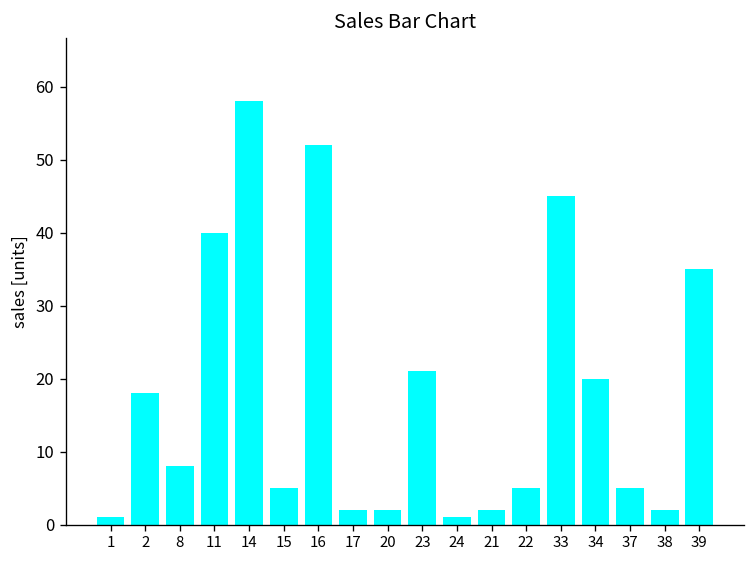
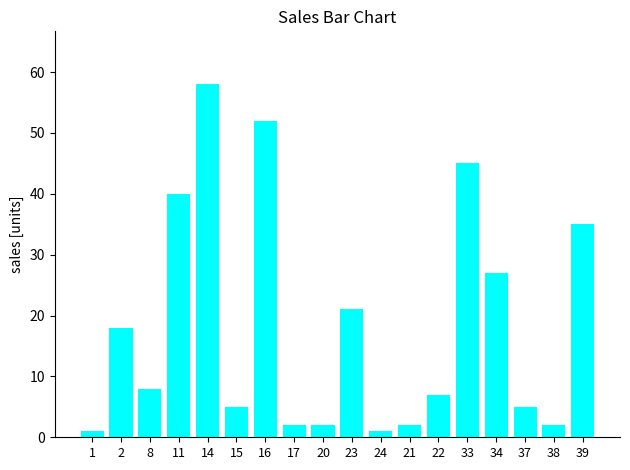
  {
    "1": 1,
    "2": 18,
    "8": 8,
    "11": 40,
    "14": 58,
    "15": 5,
    "16": 52,
    "17": 2,
    "20": 2,
    "23": 21,
    "24": 1,
    "21": 2,
-   "22": 5,
+   "22": 7,
    "33": 45,
-   "34": 20,
+   "34": 27,
    "37": 5,
    "38": 2,
    "39": 35
  }
